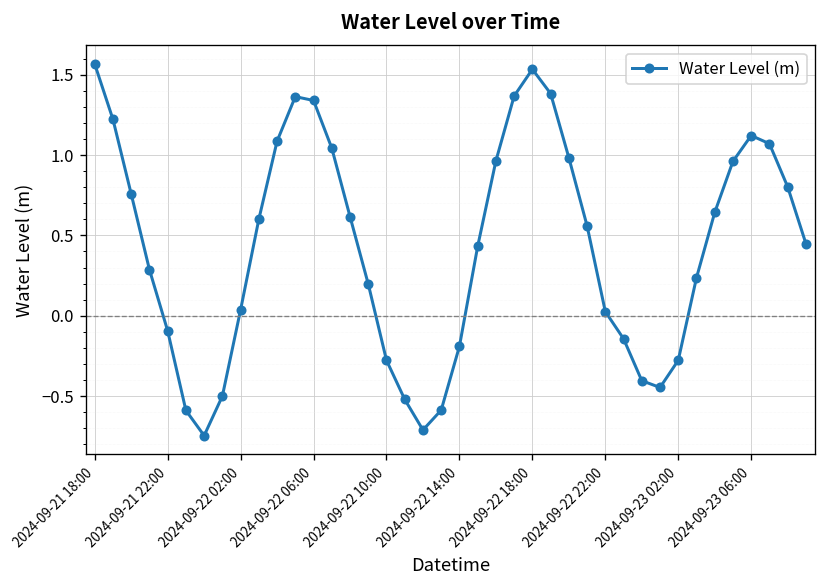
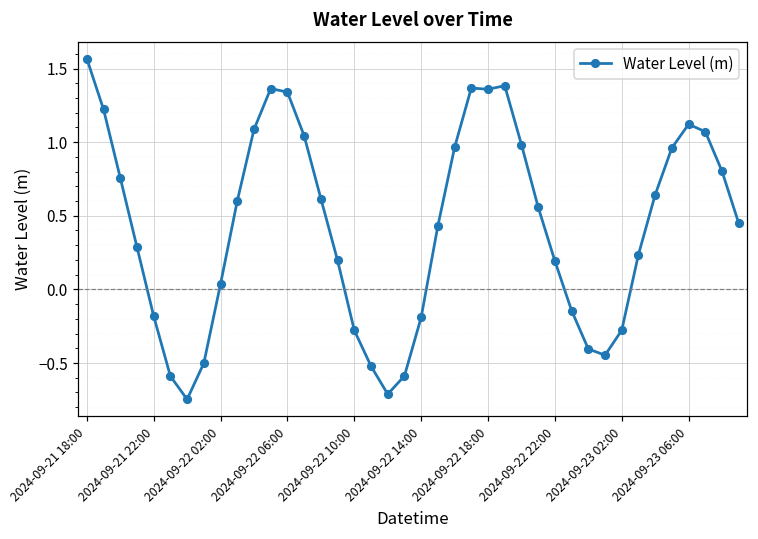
  {
    "2024-09-21 18:00": 1.57,
-   "2024-09-21 22:00": -0.09,
+   "2024-09-21 22:00": -0.18,
    "2024-09-22 02:00": 0.04,
    "2024-09-22 06:00": 1.34,
    "2024-09-22 10:00": -0.28,
    "2024-09-22 14:00": -0.19,
-   "2024-09-22 18:00": 1.53,
-   "2024-09-22 22:00": 0.03,
+   "2024-09-22 18:00": 1.36,
+   "2024-09-22 22:00": 0.19,
    "2024-09-23 02:00": -0.28,
    "2024-09-23 06:00": 1.12
  }
